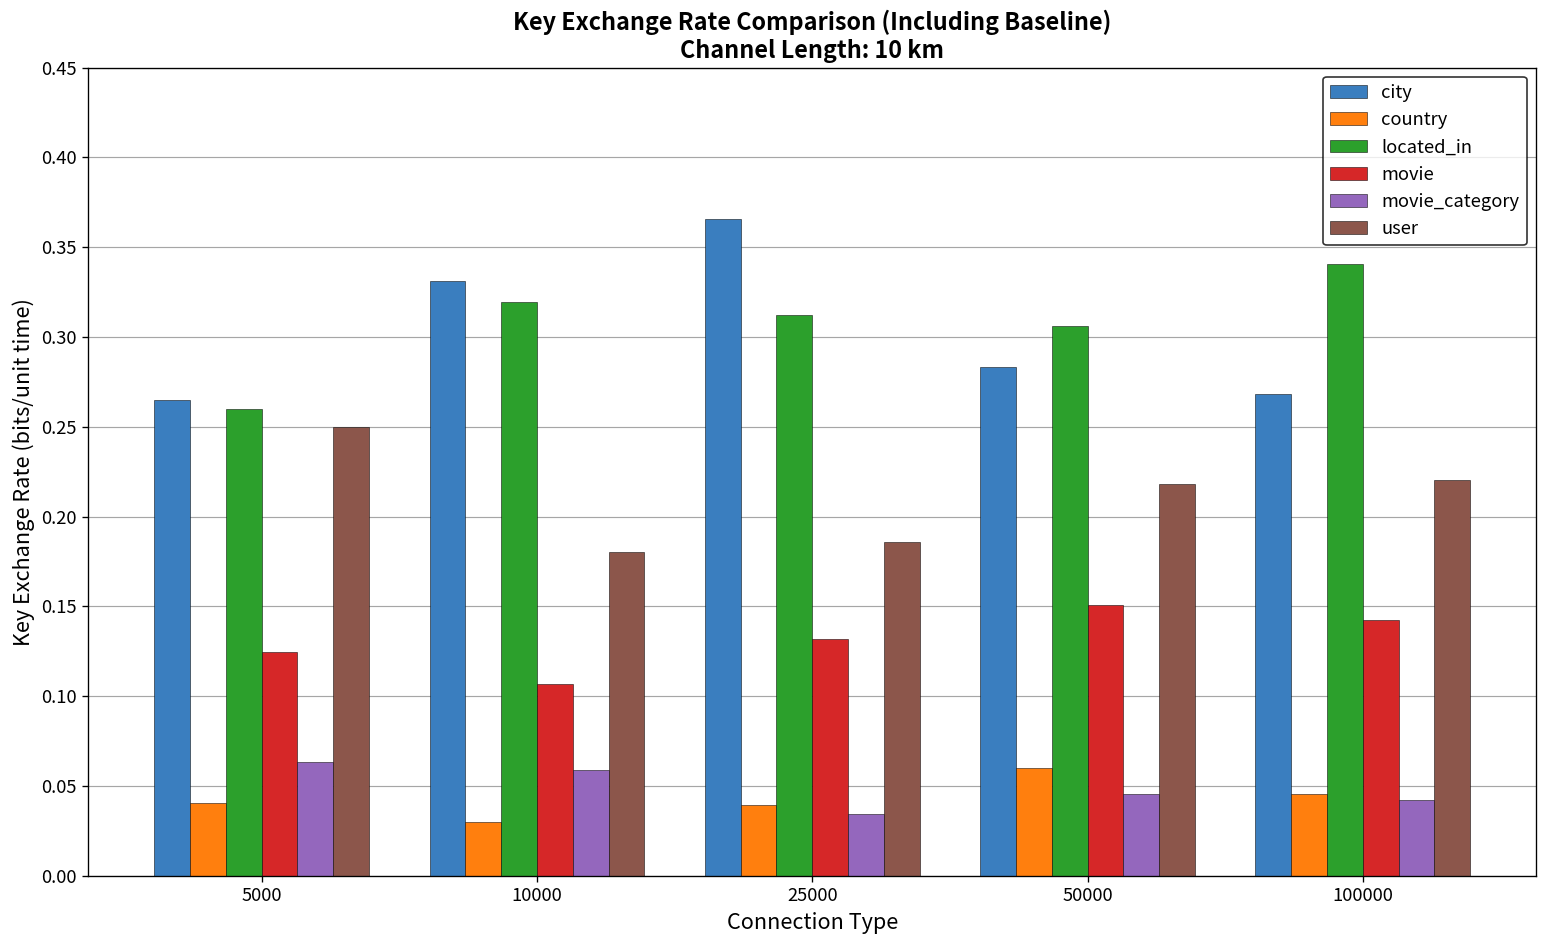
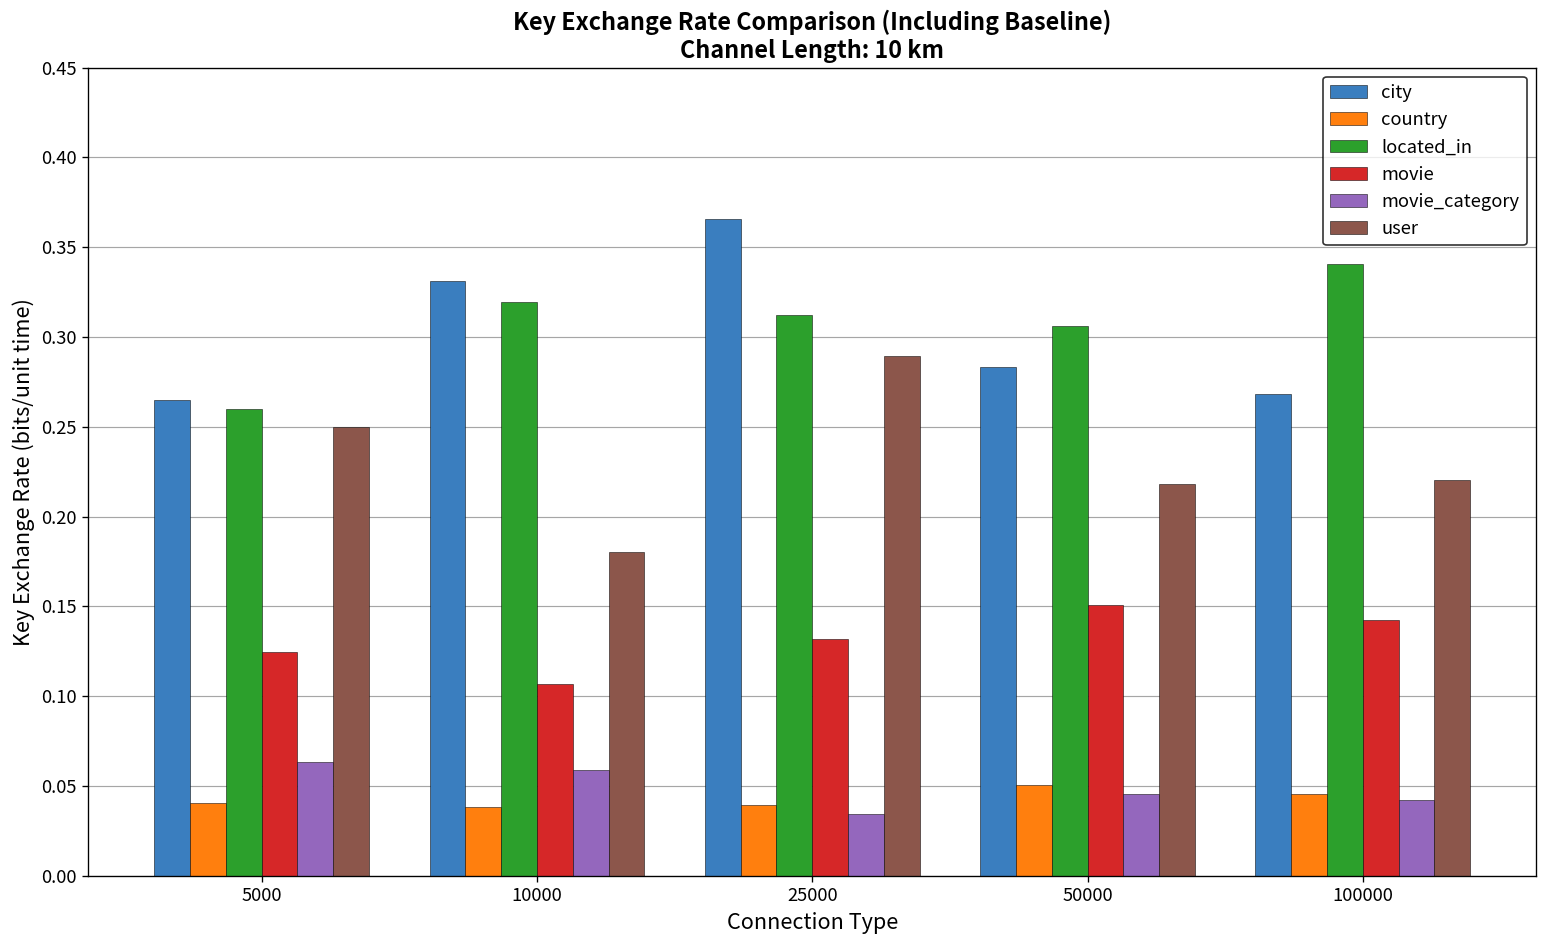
  {
    "city": {
      "5000": 0.265,
      "10000": 0.331,
      "25000": 0.366,
      "50000": 0.283,
      "100000": 0.268
    },
    "country": {
      "5000": 0.040,
-     "10000": 0.030,
+     "10000": 0.038,
      "25000": 0.039,
-     "50000": 0.060,
+     "50000": 0.051,
      "100000": 0.046
    },
    "located_in": {
      "5000": 0.260,
      "10000": 0.319,
      "25000": 0.312,
      "50000": 0.306,
      "100000": 0.341
    },
    "movie": {
      "5000": 0.125,
      "10000": 0.107,
      "25000": 0.132,
      "50000": 0.151,
      "100000": 0.142
    },
    "movie_category": {
      "5000": 0.064,
      "10000": 0.059,
      "25000": 0.034,
      "50000": 0.045,
      "100000": 0.042
    },
    "user": {
      "5000": 0.250,
      "10000": 0.180,
-     "25000": 0.186,
+     "25000": 0.289,
      "50000": 0.218,
      "100000": 0.220
    }
  }
